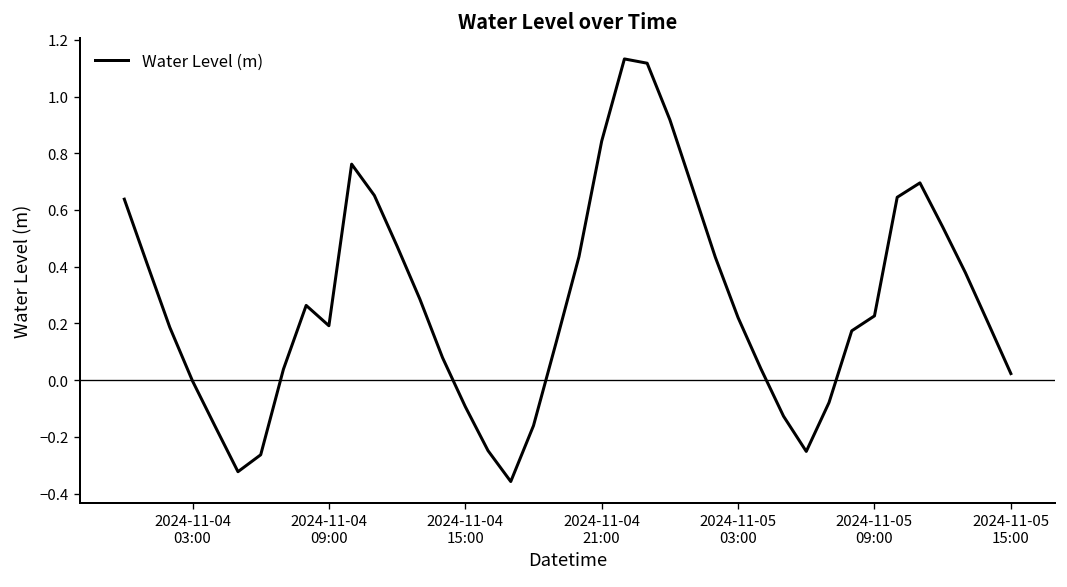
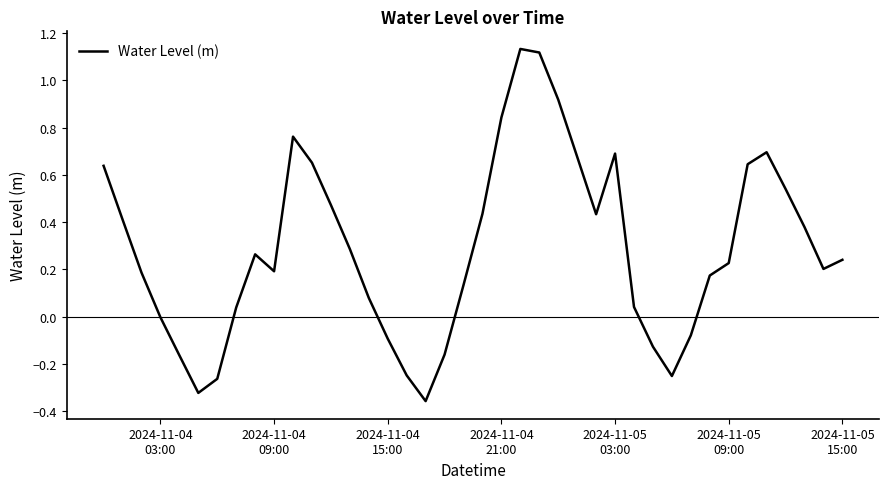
  {
    "2024-11-04 03:00": 0.00,
    "2024-11-04 09:00": 0.19,
    "2024-11-04 15:00": -0.09,
    "2024-11-04 21:00": 0.84,
-   "2024-11-05 03:00": 0.22,
+   "2024-11-05 03:00": 0.69,
    "2024-11-05 09:00": 0.23,
-   "2024-11-05 15:00": 0.02
+   "2024-11-05 15:00": 0.24
  }
